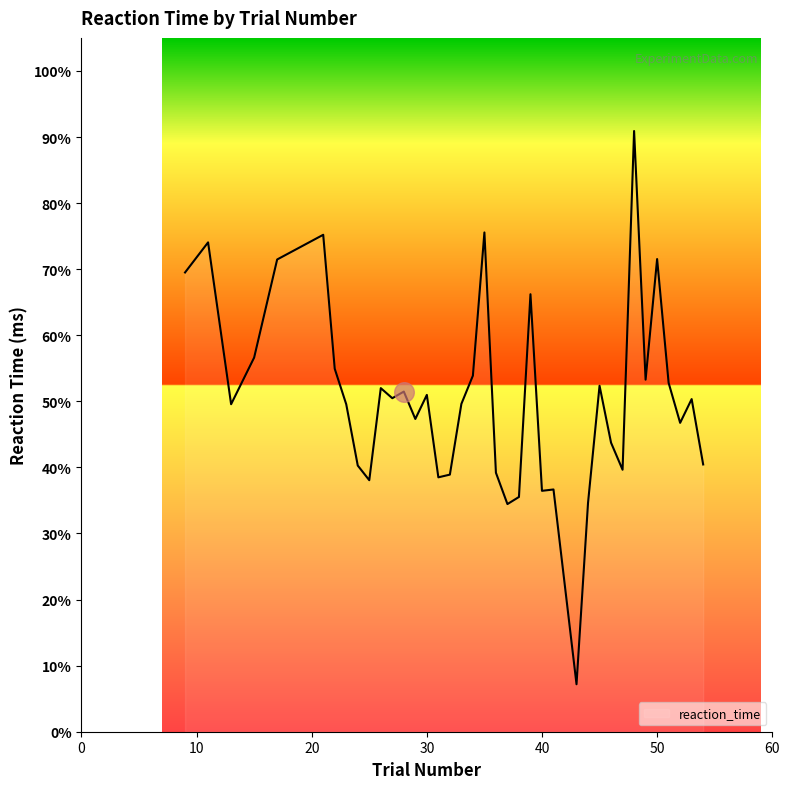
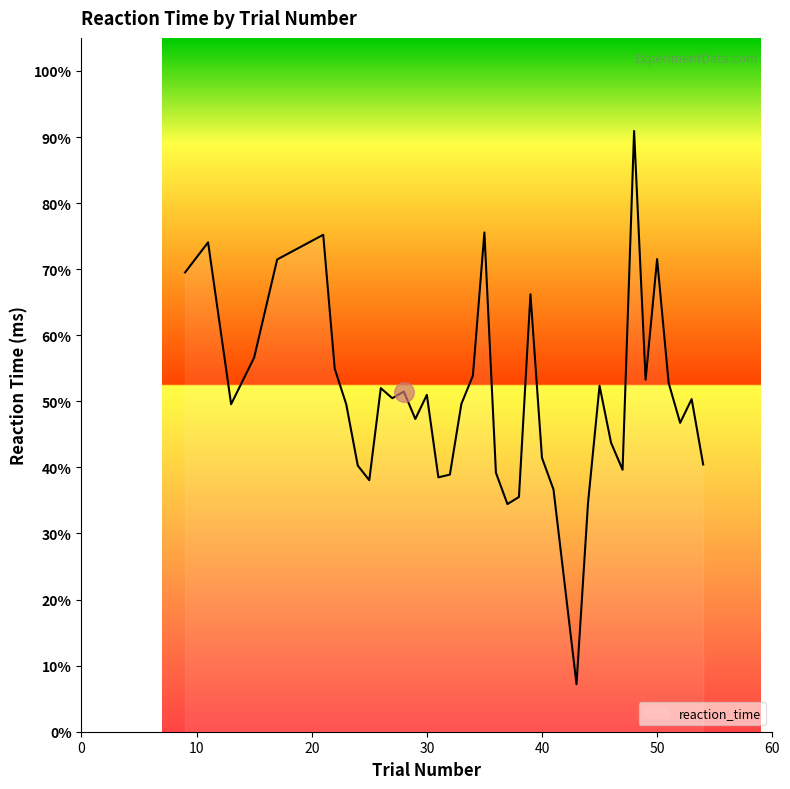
  {
    "reaction_time": {
      "30": "51%",
-     "40": "36%",
+     "40": "41%",
      "50": "72%"
    }
  }
